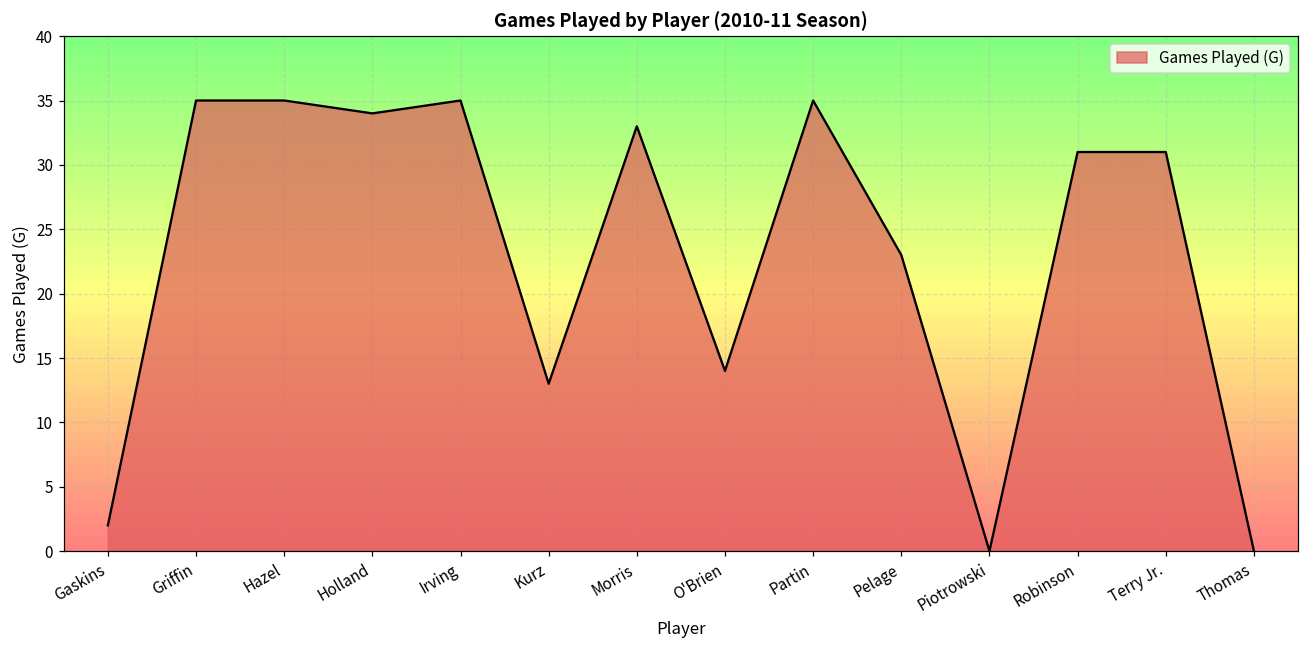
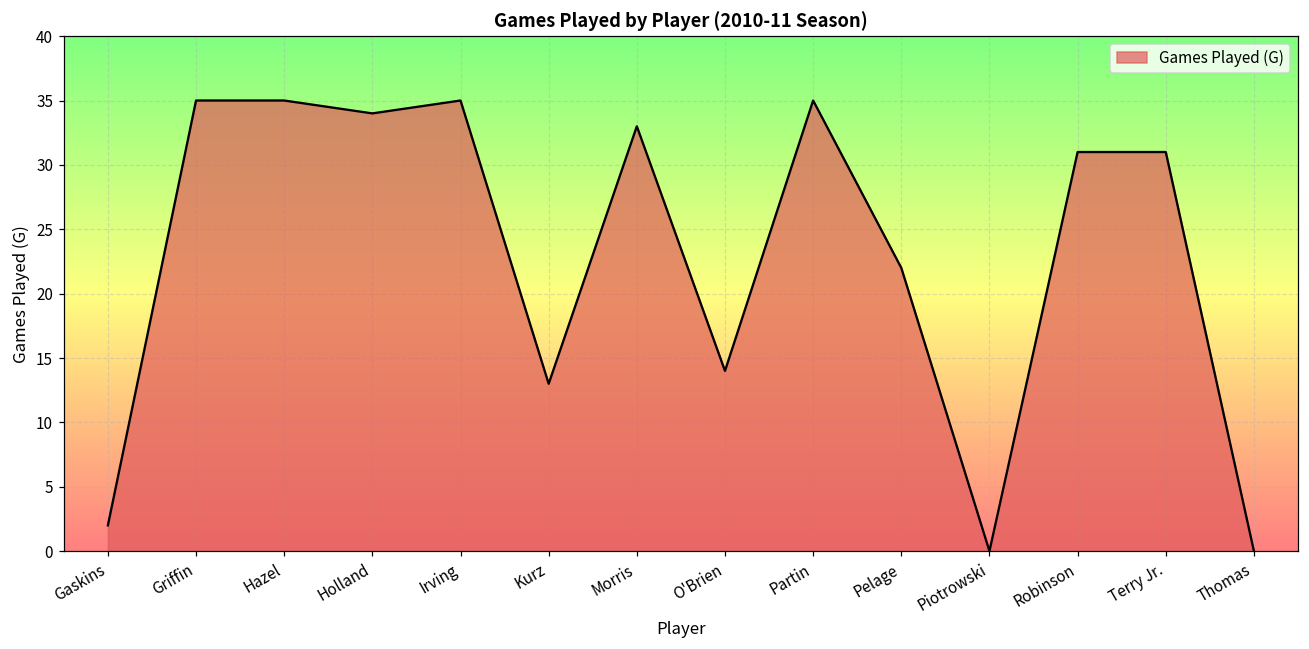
  {
    "Gaskins": 2,
    "Griffin": 35,
    "Hazel": 35,
    "Holland": 34,
    "Irving": 35,
    "Kurz": 13,
    "Morris": 33,
    "O'Brien": 14,
    "Partin": 35,
-   "Pelage": 23,
+   "Pelage": 22,
    "Piotrowski": 0,
    "Robinson": 31,
    "Terry Jr.": 31,
    "Thomas": 0
  }
